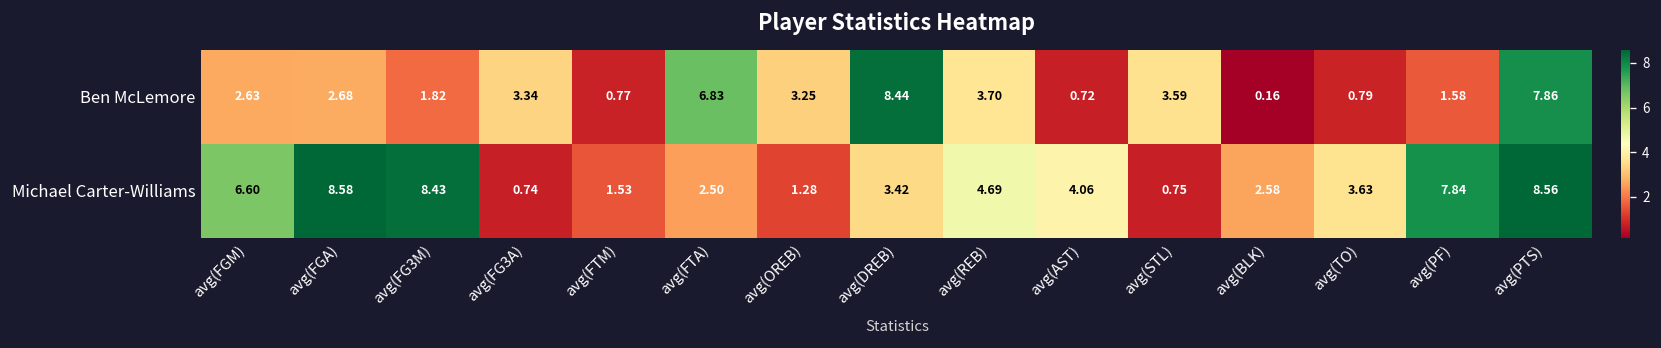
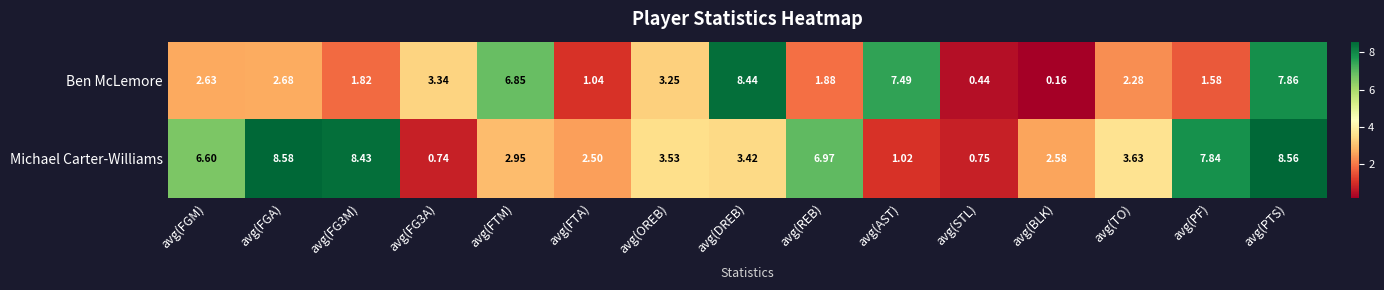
  {
    "Ben McLemore": {
      "avg(FGM)": 2.63,
      "avg(FGA)": 2.68,
      "avg(FG3M)": 1.82,
      "avg(FG3A)": 3.34,
-     "avg(FTM)": 0.77,
-     "avg(FTA)": 6.83,
+     "avg(FTM)": 6.85,
+     "avg(FTA)": 1.04,
      "avg(OREB)": 3.25,
      "avg(DREB)": 8.44,
-     "avg(REB)": 3.70,
-     "avg(AST)": 0.72,
-     "avg(STL)": 3.59,
+     "avg(REB)": 1.88,
+     "avg(AST)": 7.49,
+     "avg(STL)": 0.44,
      "avg(BLK)": 0.16,
-     "avg(TO)": 0.79,
+     "avg(TO)": 2.28,
      "avg(PF)": 1.58,
      "avg(PTS)": 7.86
    },
    "Michael Carter-Williams": {
      "avg(FGM)": 6.60,
      "avg(FGA)": 8.58,
      "avg(FG3M)": 8.43,
      "avg(FG3A)": 0.74,
-     "avg(FTM)": 1.53,
+     "avg(FTM)": 2.95,
      "avg(FTA)": 2.50,
-     "avg(OREB)": 1.28,
+     "avg(OREB)": 3.53,
      "avg(DREB)": 3.42,
-     "avg(REB)": 4.69,
-     "avg(AST)": 4.06,
+     "avg(REB)": 6.97,
+     "avg(AST)": 1.02,
      "avg(STL)": 0.75,
      "avg(BLK)": 2.58,
      "avg(TO)": 3.63,
      "avg(PF)": 7.84,
      "avg(PTS)": 8.56
    }
  }
